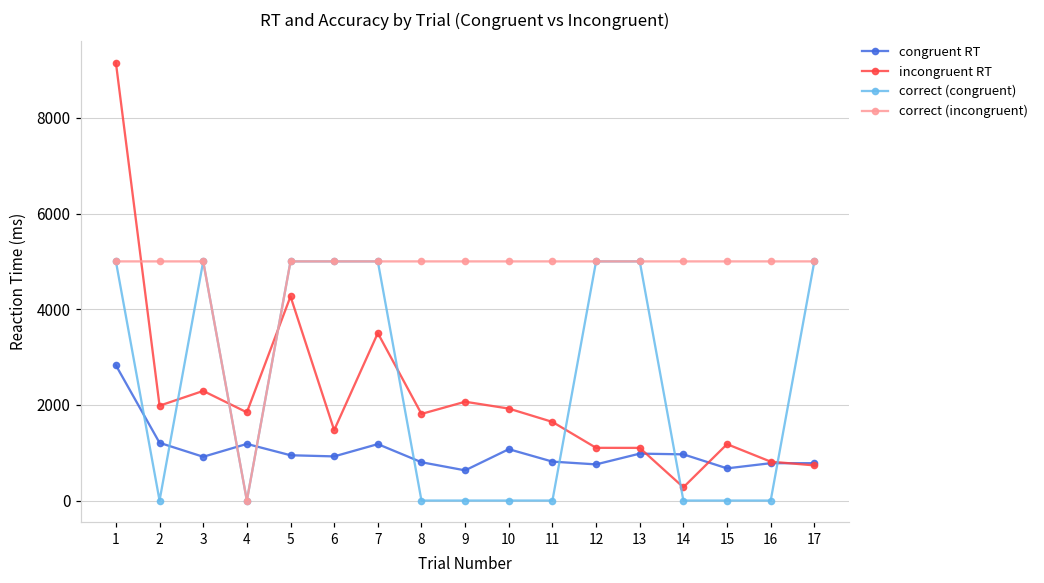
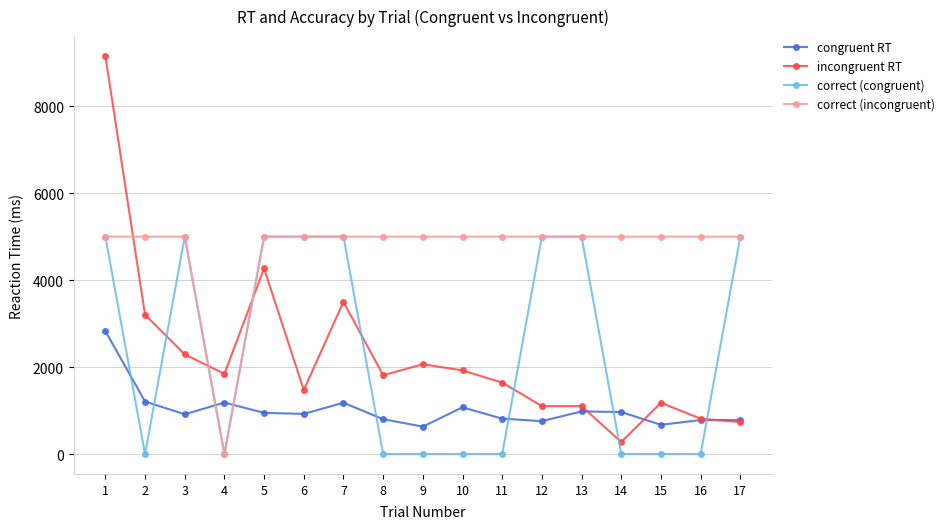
  {
    "congruent RT": {
      "1": 2800,
      "2": 1200,
      "3": 900,
      "4": 1200,
      "5": 900,
      "6": 900,
      "7": 1200,
      "8": 800,
      "9": 600,
      "10": 1100,
      "11": 800,
      "12": 800,
      "13": 1000,
      "14": 1000,
      "15": 700
    },
    "incongruent RT": {
      "1": 9200,
-     "2": 2000,
+     "2": 3200,
      "3": 2300,
      "4": 1800,
      "5": 4300,
      "6": 1500,
      "7": 3500,
      "8": 1800,
      "9": 2100,
      "10": 1900,
      "11": 1600,
      "12": 1100,
      "13": 1100,
      "14": 300,
      "15": 1200
    },
    "correct (congruent)": {
      "2": 0,
      "8": 0,
      "9": 0,
      "10": 0,
      "11": 0,
      "14": 0,
      "15": 0,
      "16": 0
    },
    "correct (incongruent)": {
      "2": 5000,
      "8": 5000,
      "9": 5000,
      "10": 5000,
      "11": 5000,
      "14": 5000,
      "15": 5000,
      "16": 5000
    }
  }
